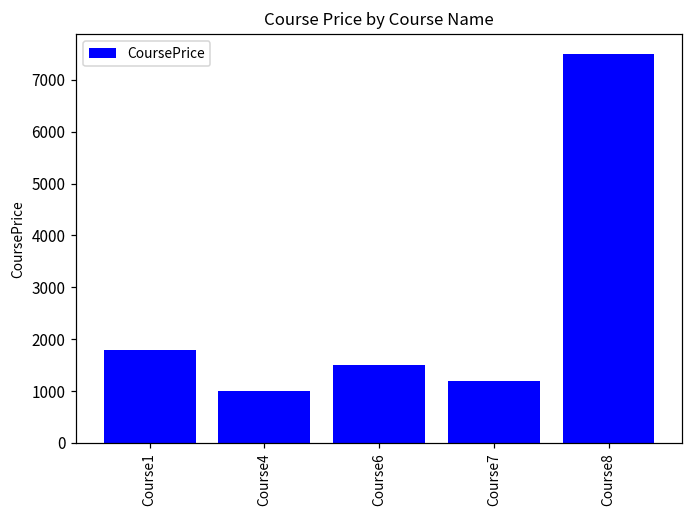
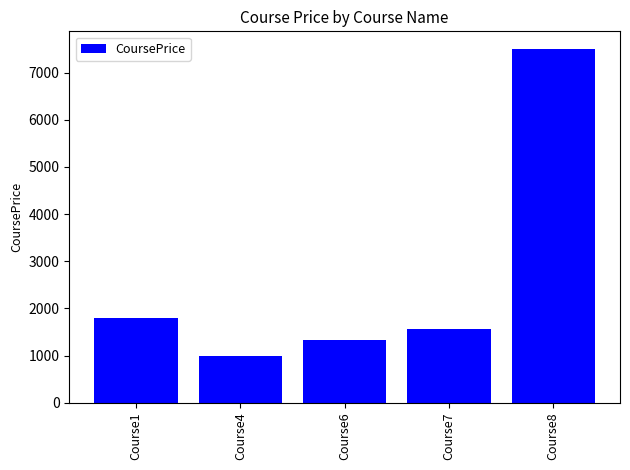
  {
    "Course1": 1800,
    "Course4": 1000,
-   "Course6": 1500,
-   "Course7": 1200,
+   "Course6": 1300,
+   "Course7": 1600,
    "Course8": 7500
  }
